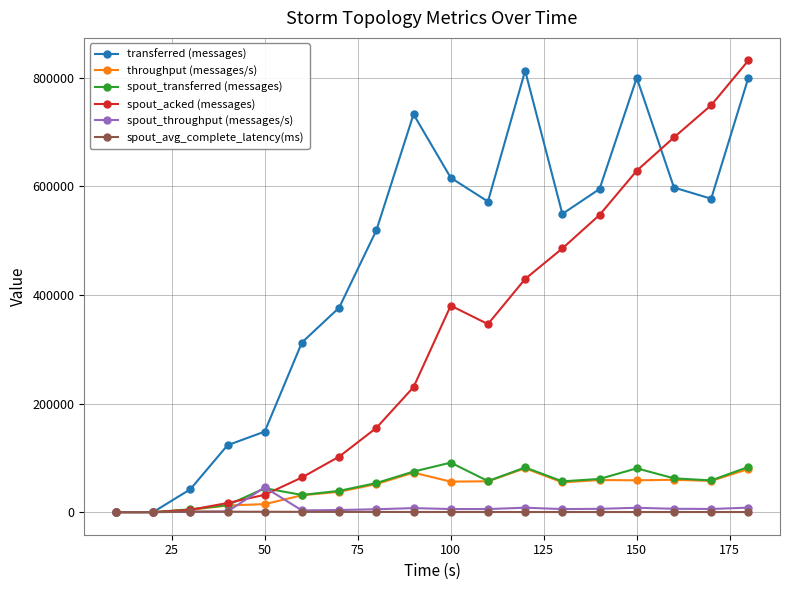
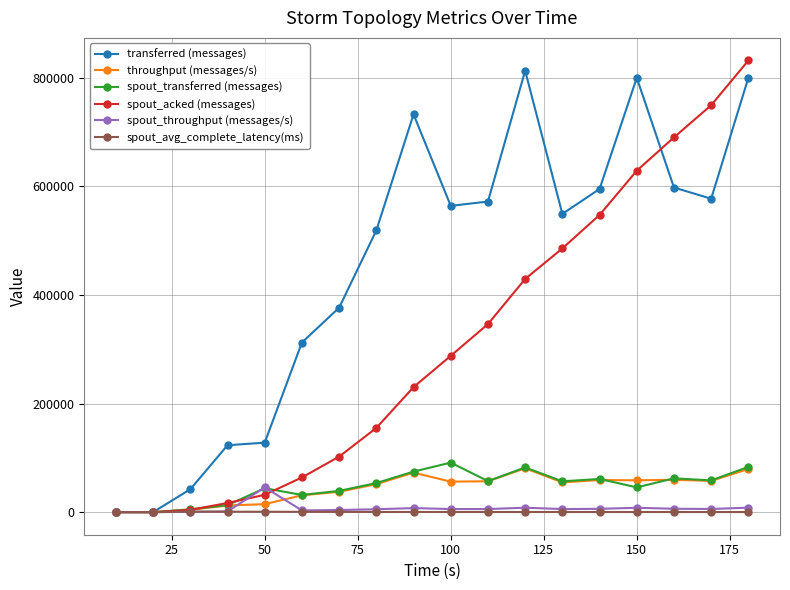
  {
    "transferred (messages)": {
-     "50": 150000,
-     "100": 620000,
+     "50": 130000,
+     "100": 560000,
      "150": 800000
    },
    "throughput (messages/s)": {
      "50": 10000,
      "100": 60000,
      "150": 60000
    },
    "spout_transferred (messages)": {
      "100": 90000,
-     "150": 80000
+     "150": 50000
    },
    "spout_acked (messages)": {
      "50": 30000,
-     "100": 380000,
+     "100": 290000,
      "150": 630000
    },
    "spout_throughput (messages/s)": {
      "100": 10000,
      "150": 10000
    },
    "spout_avg_complete_latency(ms)": {
      "50": 0,
      "100": 0,
      "150": 0
    }
  }
